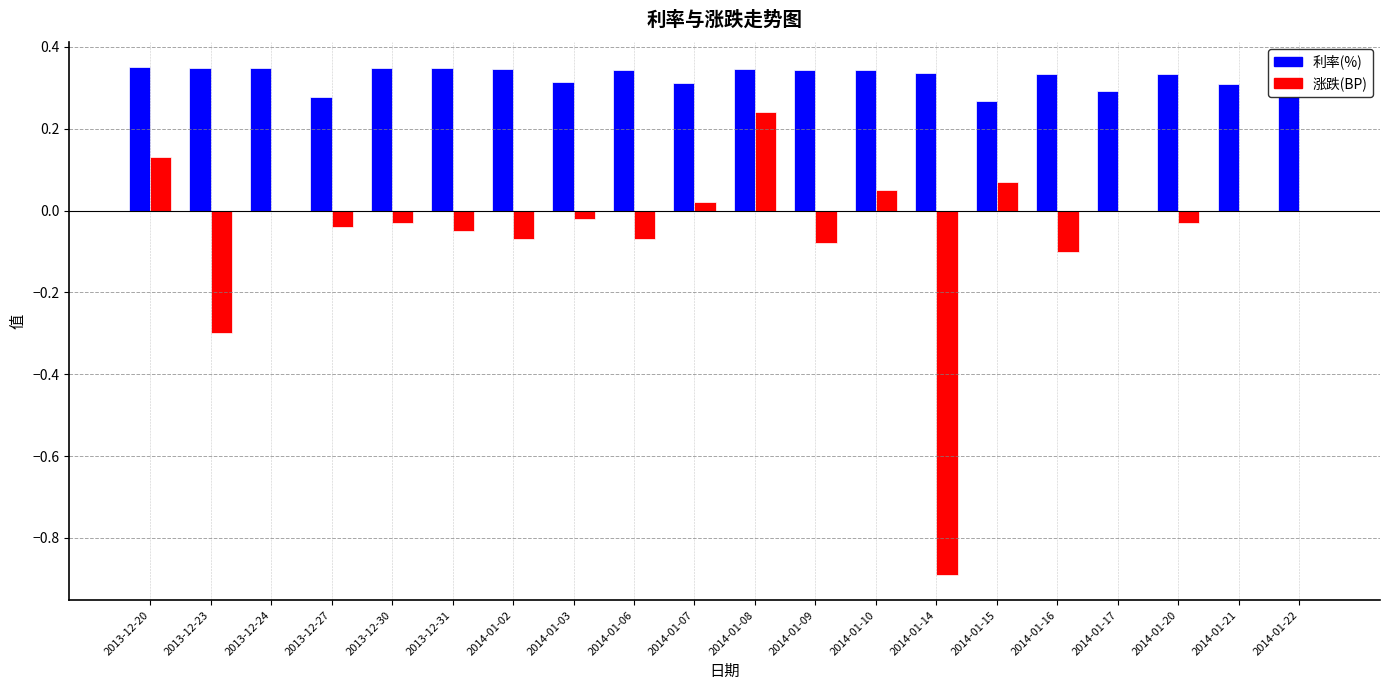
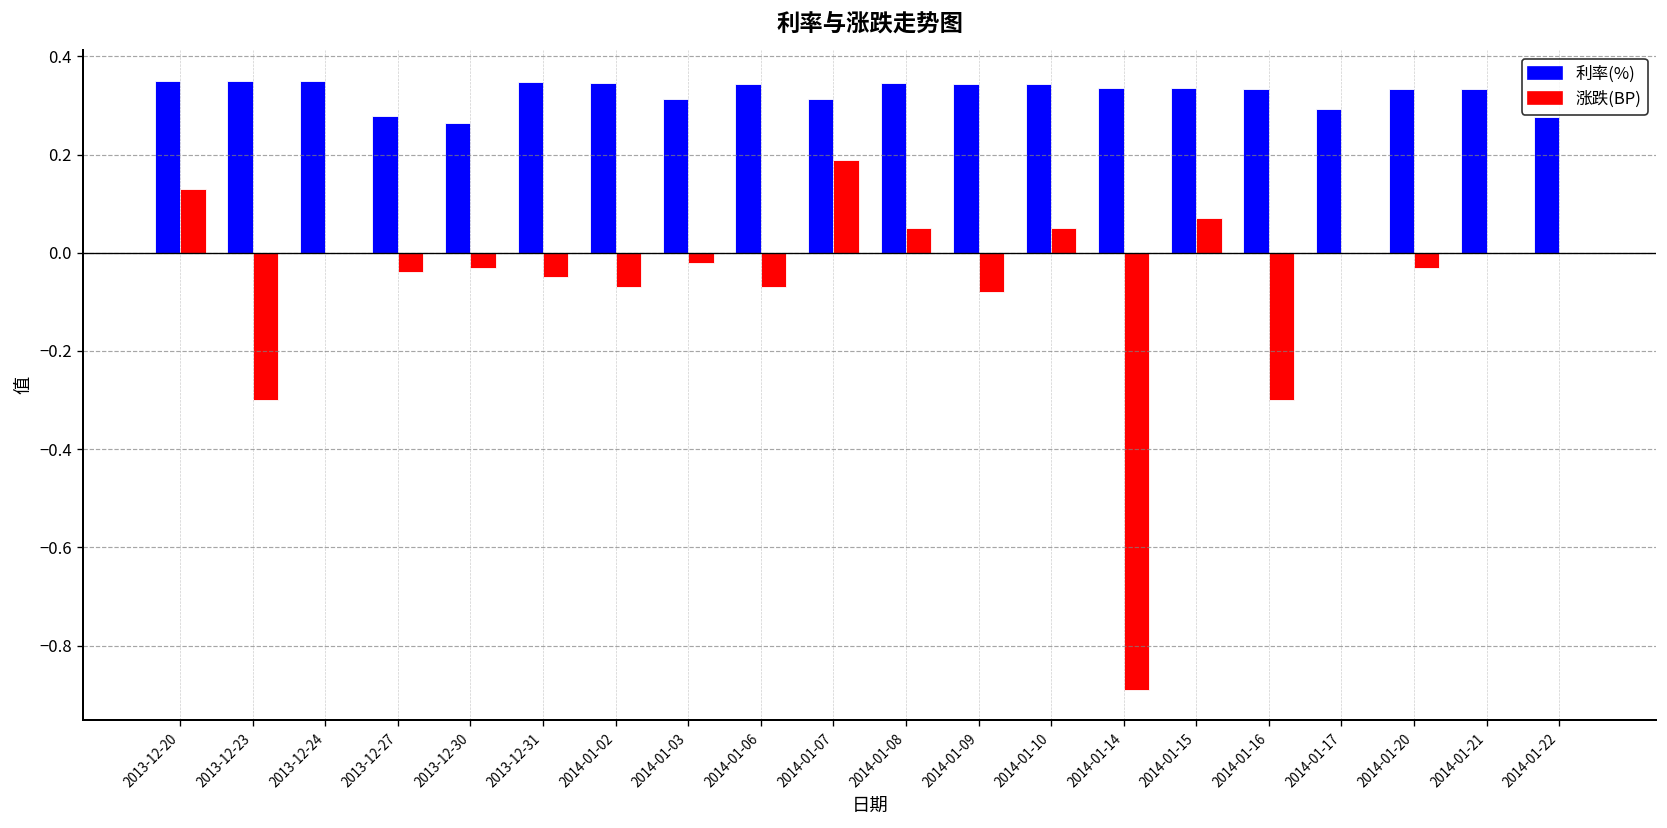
  {
    "利率(%)": {
      "2013-12-20": 0.35,
      "2013-12-23": 0.35,
      "2013-12-24": 0.35,
      "2013-12-27": 0.28,
-     "2013-12-30": 0.35,
+     "2013-12-30": 0.26,
      "2013-12-31": 0.35,
      "2014-01-02": 0.35,
      "2014-01-03": 0.31,
      "2014-01-06": 0.34,
      "2014-01-07": 0.31,
      "2014-01-08": 0.35,
      "2014-01-09": 0.34,
      "2014-01-10": 0.34,
      "2014-01-14": 0.34,
-     "2014-01-15": 0.27,
+     "2014-01-15": 0.34,
      "2014-01-16": 0.33,
      "2014-01-17": 0.29,
      "2014-01-20": 0.33,
-     "2014-01-21": 0.31,
+     "2014-01-21": 0.33,
      "2014-01-22": 0.28
    },
    "涨跌(BP)": {
      "2013-12-20": 0.13,
      "2013-12-23": -0.30,
      "2013-12-24": 0.00,
      "2013-12-27": -0.04,
      "2013-12-30": -0.03,
      "2013-12-31": -0.05,
      "2014-01-02": -0.07,
      "2014-01-03": -0.02,
      "2014-01-06": -0.07,
-     "2014-01-07": 0.02,
-     "2014-01-08": 0.24,
+     "2014-01-07": 0.19,
+     "2014-01-08": 0.05,
      "2014-01-09": -0.08,
      "2014-01-10": 0.05,
      "2014-01-14": -0.89,
      "2014-01-15": 0.07,
-     "2014-01-16": -0.1,
+     "2014-01-16": -0.3,
      "2014-01-17": 0.00,
      "2014-01-20": -0.03,
      "2014-01-21": 0.00,
      "2014-01-22": 0.00
    }
  }
